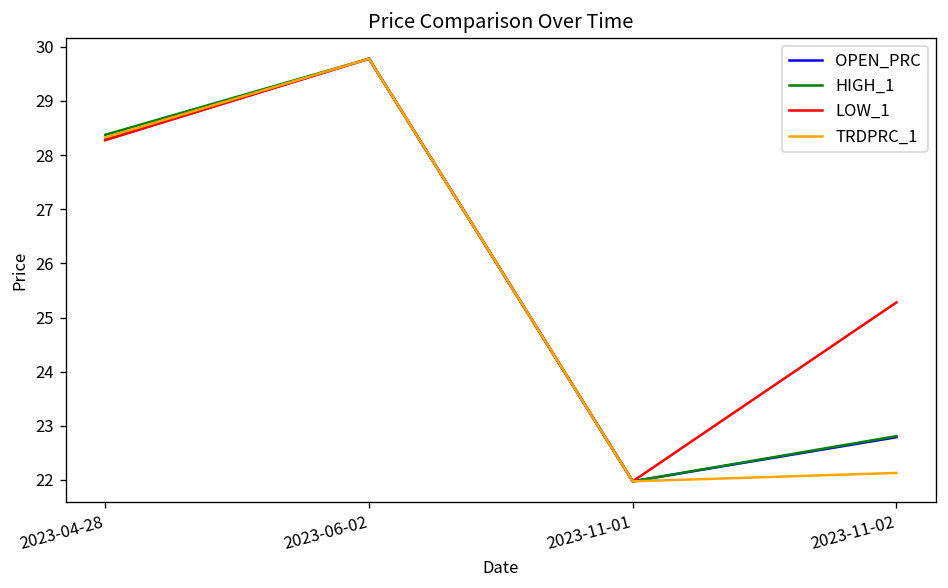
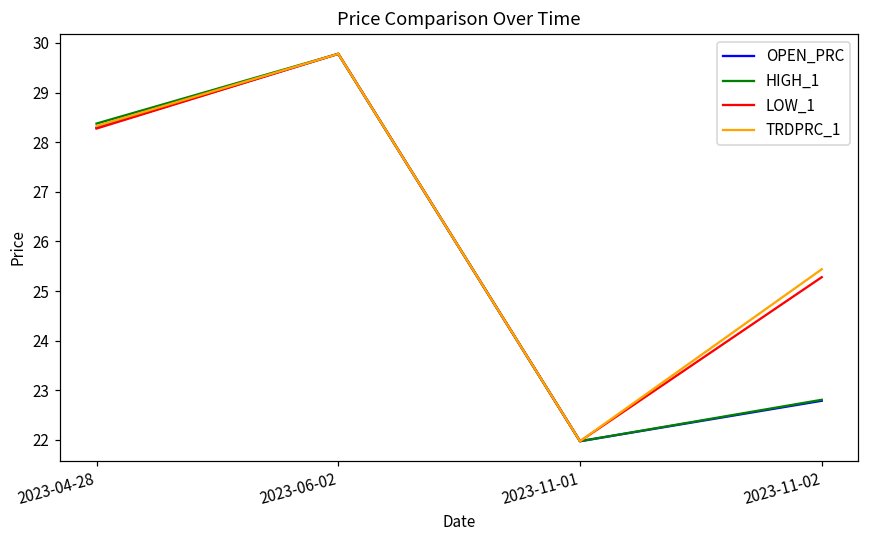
  {
    "LOW_1": {
      "2023-11-02": 25.3
    },
    "TRDPRC_1": {
-     "2023-11-02": 22.1
+     "2023-11-02": 25.4
    }
  }
